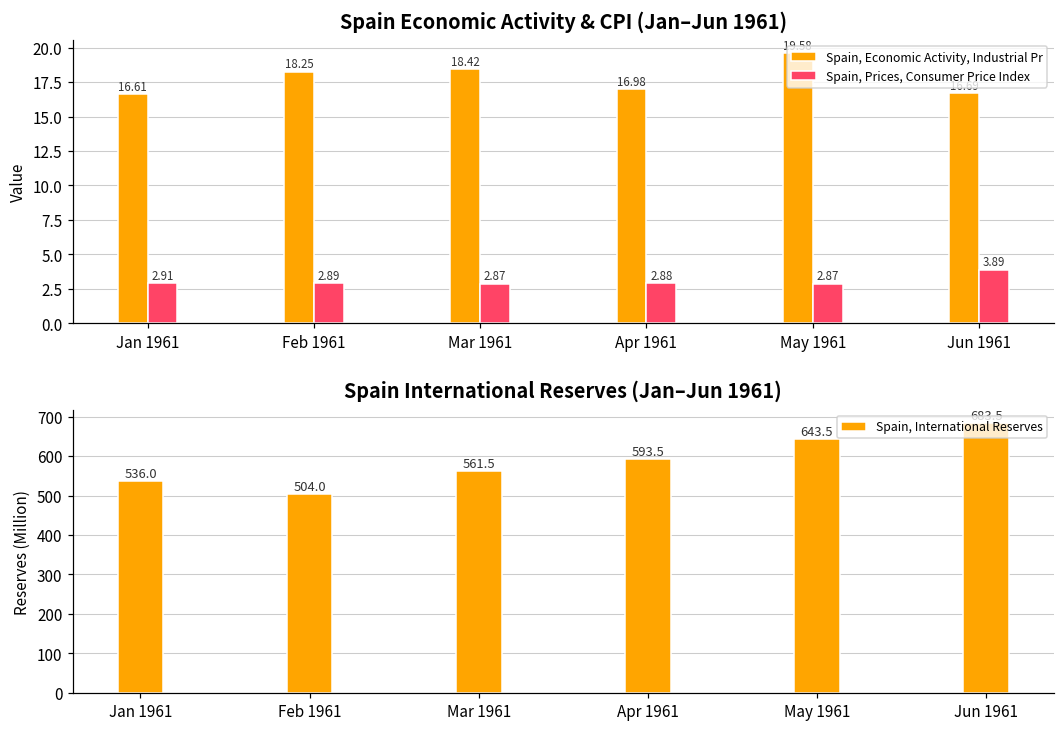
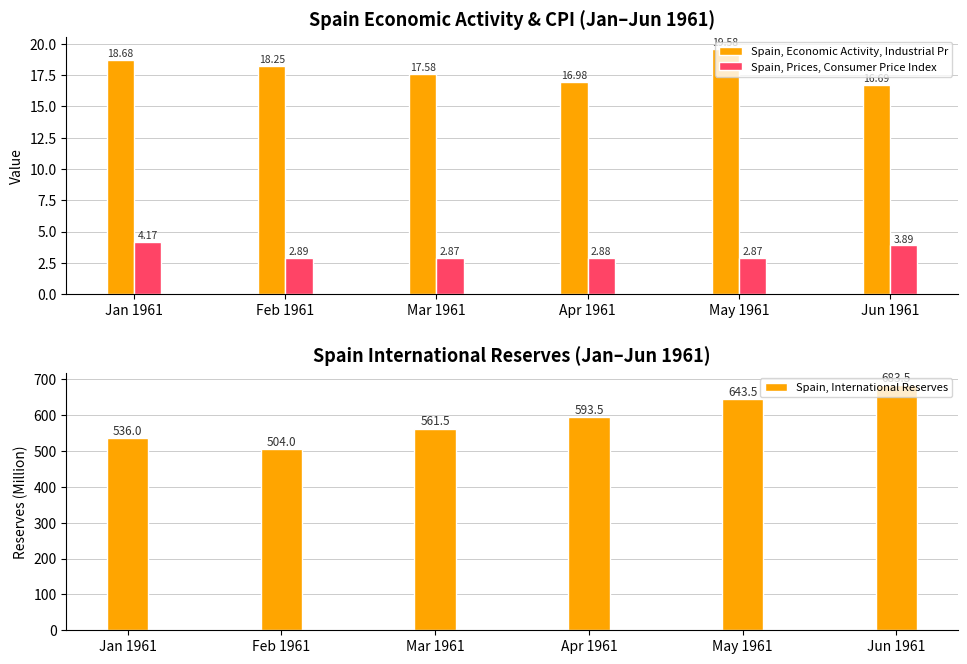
  {
    "Spain Economic Activity & CPI (Jan–Jun 1961)": {
      "Spain, Economic Activity, Industrial Pr": {
-       "Jan 1961": 16.61,
+       "Jan 1961": 18.68,
        "Feb 1961": 18.25,
-       "Mar 1961": 18.42,
+       "Mar 1961": 17.58,
        "Apr 1961": 16.98
      },
      "Spain, Prices, Consumer Price Index": {
-       "Jan 1961": 2.91,
+       "Jan 1961": 4.17,
        "Feb 1961": 2.89,
        "Mar 1961": 2.87,
        "Apr 1961": 2.88,
        "May 1961": 2.87,
        "Jun 1961": 3.89
      }
    },
    "Spain International Reserves (Jan–Jun 1961)": {
      "Jan 1961": 536.0,
      "Feb 1961": 504.0,
      "Mar 1961": 561.5,
      "Apr 1961": 593.5,
      "May 1961": 643.5
    }
  }
